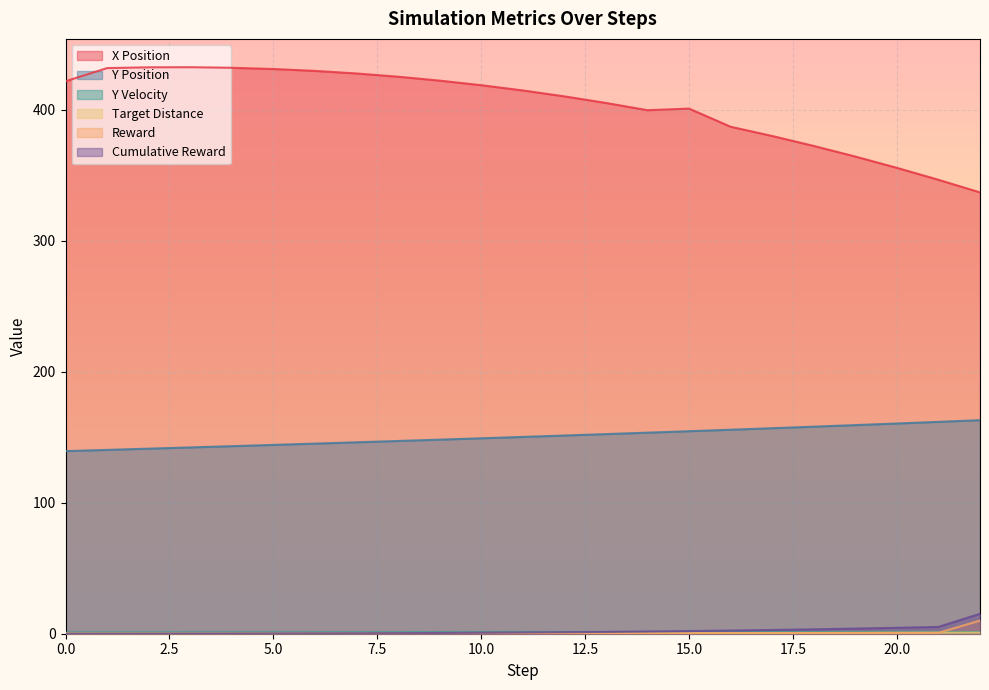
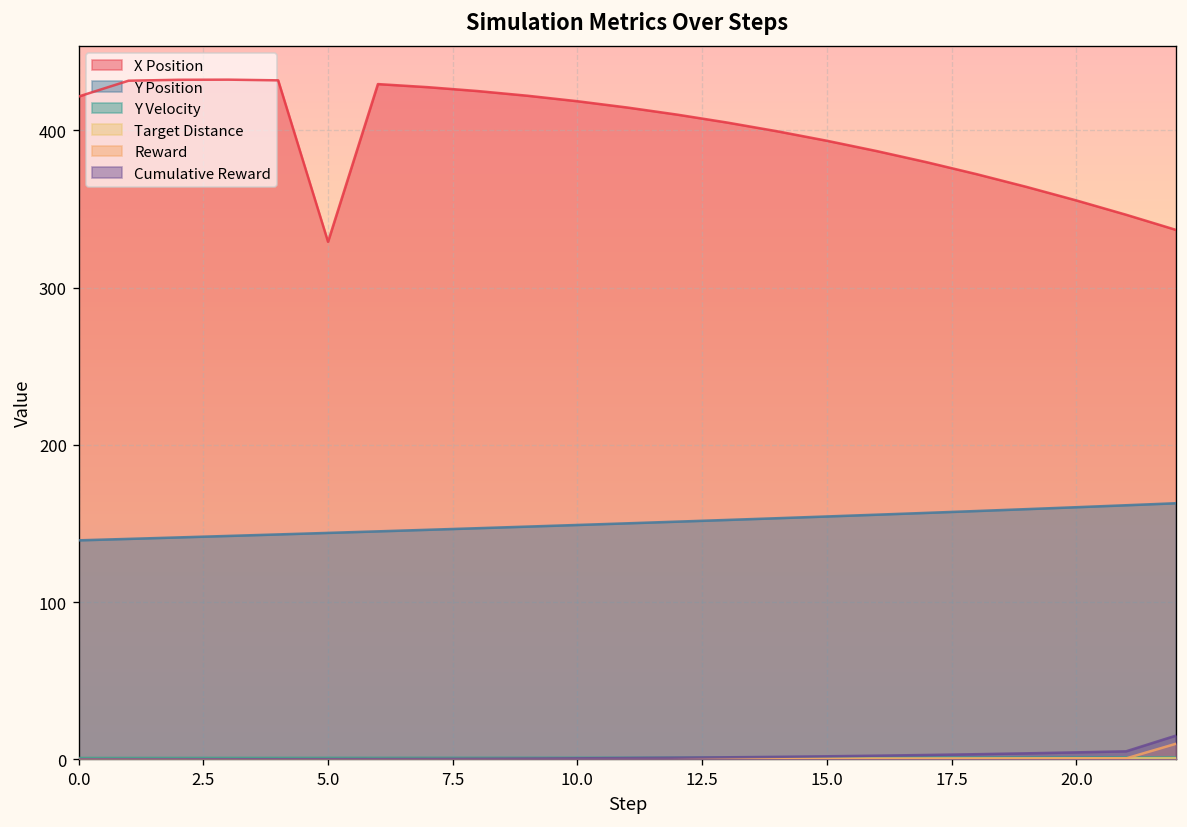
  {
    "X Position": {
      "0.0": 422,
-     "5.0": 431,
+     "5.0": 329,
      "10.0": 419,
-     "15.0": 401,
+     "15.0": 393,
      "20.0": 356
    }
  }
